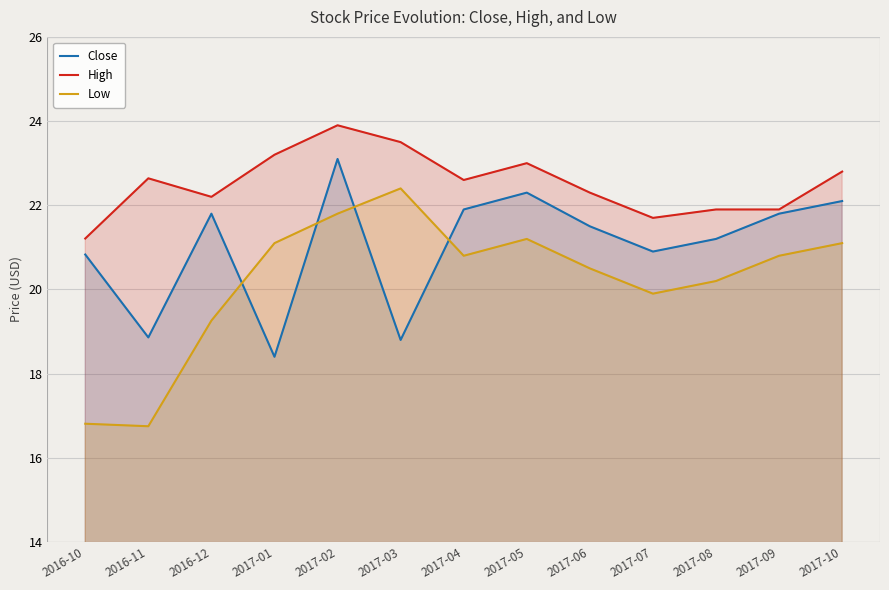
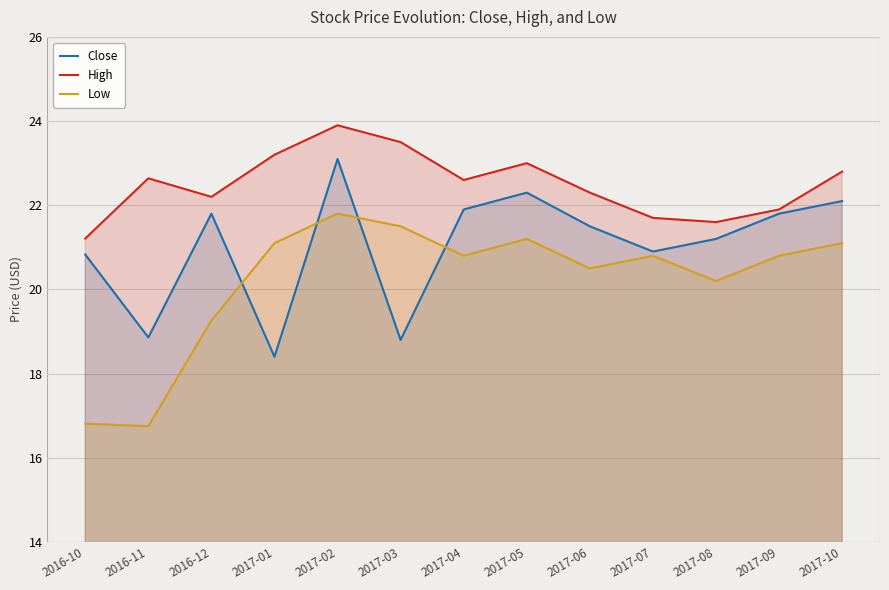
  {
    "Close": {
      "2016-10": 20.8,
      "2016-11": 18.9,
      "2016-12": 21.8,
      "2017-01": 18.4,
      "2017-02": 23.1,
      "2017-03": 18.8,
      "2017-04": 21.9,
      "2017-05": 22.3,
      "2017-06": 21.5,
      "2017-07": 20.9,
      "2017-08": 21.2,
      "2017-09": 21.8,
      "2017-10": 22.1
    },
    "High": {
      "2016-10": 21.2,
      "2016-11": 22.6,
      "2016-12": 22.2,
      "2017-01": 23.2,
      "2017-02": 23.9,
      "2017-03": 23.5,
      "2017-04": 22.6,
      "2017-05": 23.0,
      "2017-06": 22.3,
      "2017-07": 21.7,
-     "2017-08": 21.9,
+     "2017-08": 21.6,
      "2017-09": 21.9,
      "2017-10": 22.8
    },
    "Low": {
      "2016-10": 16.8,
      "2016-11": 16.8,
      "2016-12": 19.3,
      "2017-01": 21.1,
      "2017-02": 21.8,
-     "2017-03": 22.4,
+     "2017-03": 21.5,
      "2017-04": 20.8,
      "2017-05": 21.2,
      "2017-06": 20.5,
-     "2017-07": 19.9,
+     "2017-07": 20.8,
      "2017-08": 20.2,
      "2017-09": 20.8,
      "2017-10": 21.1
    }
  }
